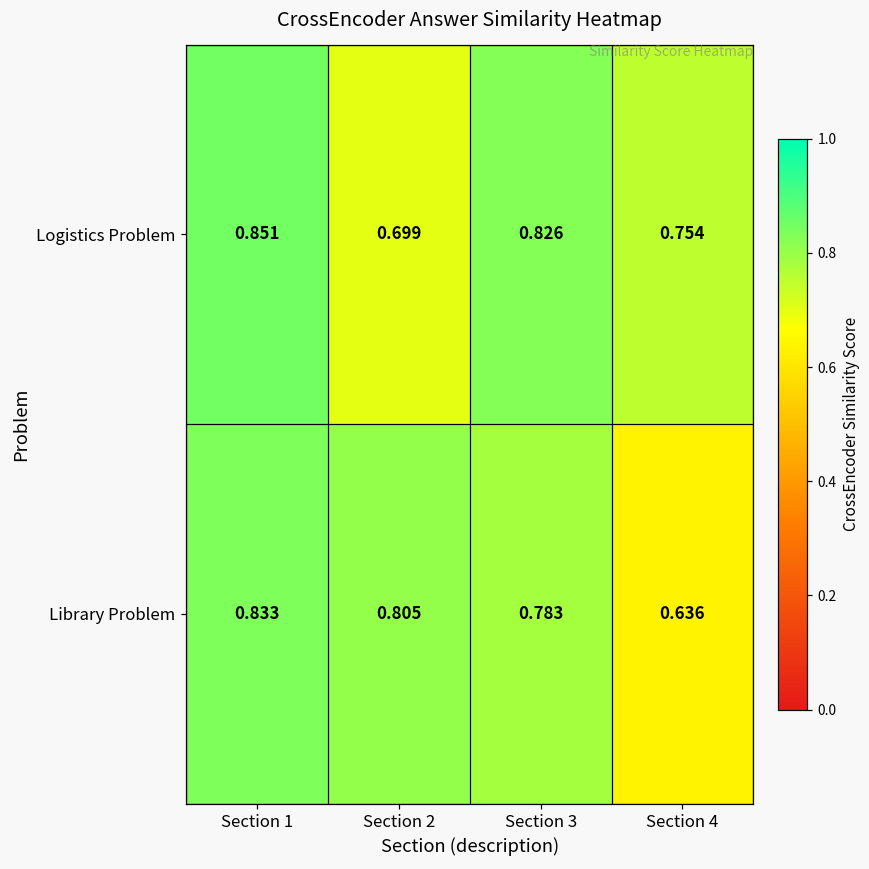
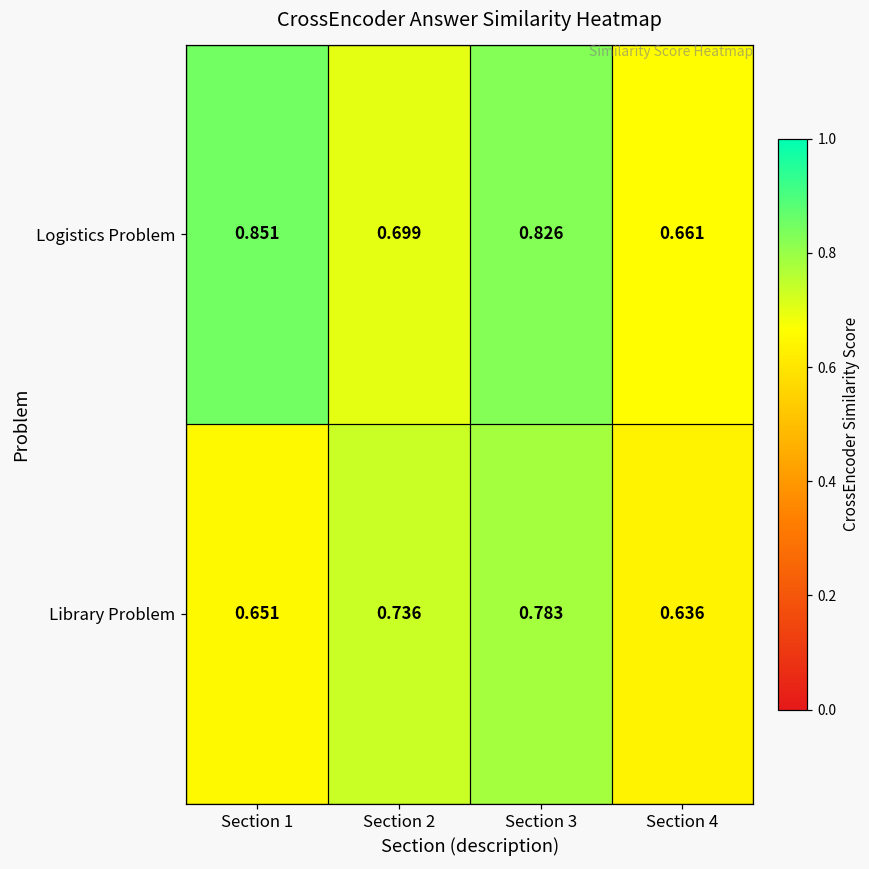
  {
    "Logistics Problem": {
      "Section 1": 0.851,
      "Section 2": 0.699,
      "Section 3": 0.826,
-     "Section 4": 0.754
+     "Section 4": 0.661
    },
    "Library Problem": {
-     "Section 1": 0.833,
-     "Section 2": 0.805,
+     "Section 1": 0.651,
+     "Section 2": 0.736,
      "Section 3": 0.783,
      "Section 4": 0.636
    }
  }
